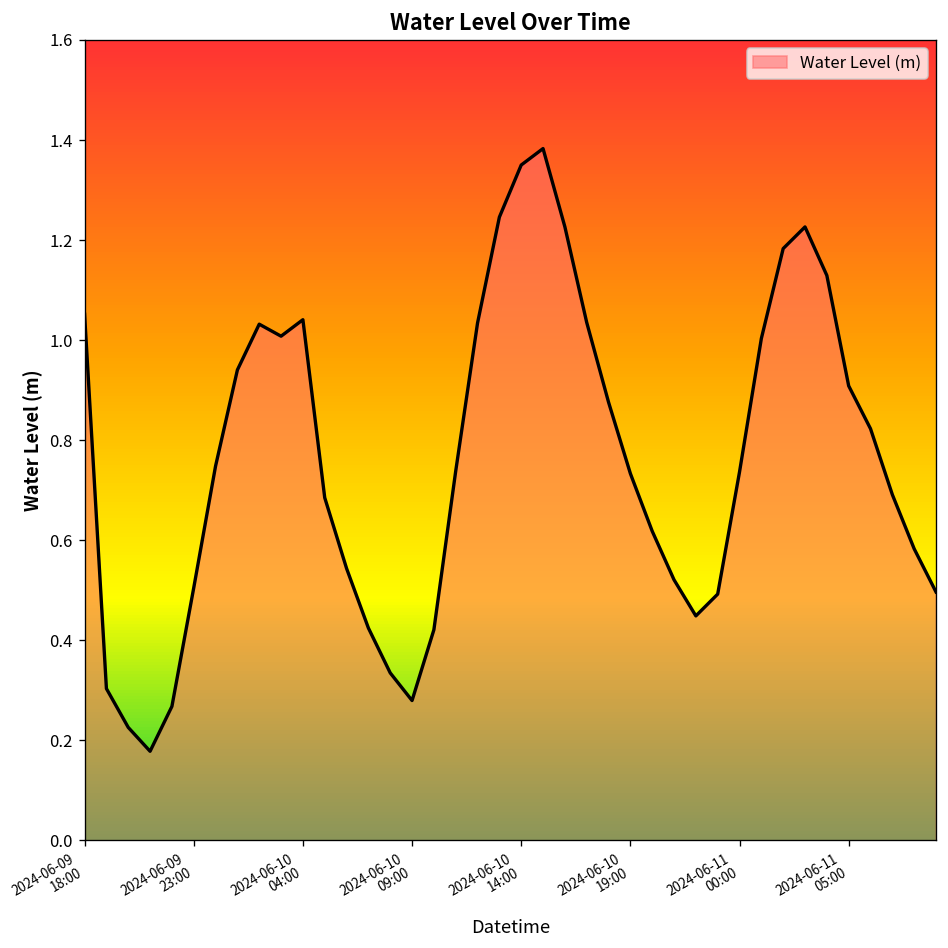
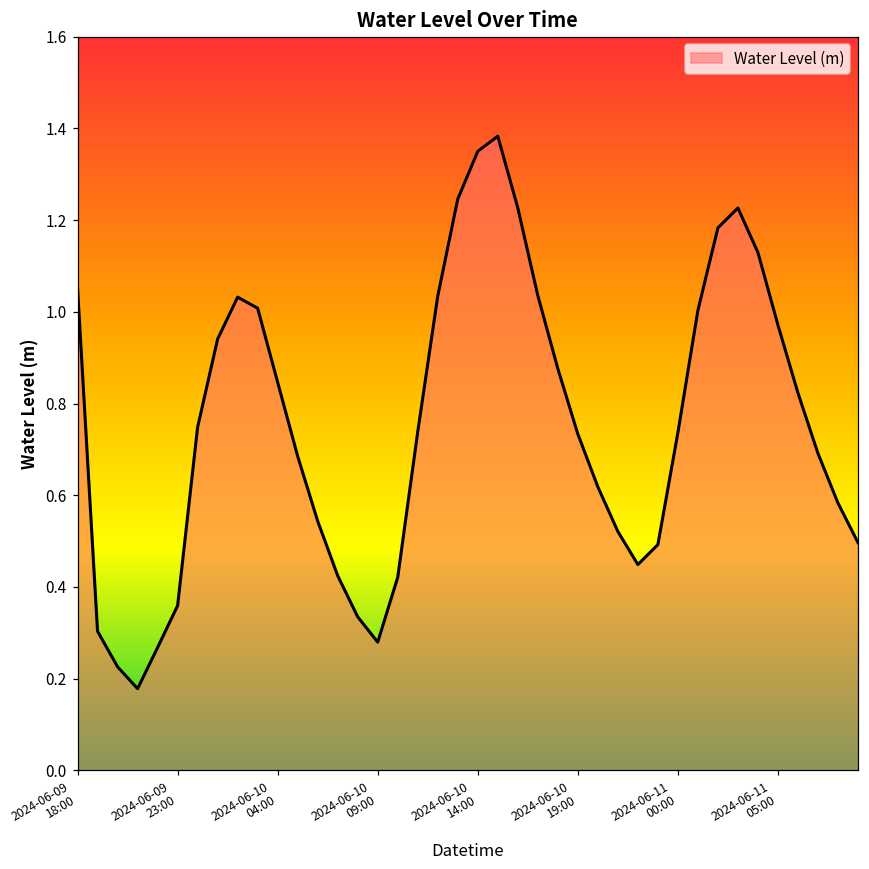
  {
    "2024-06-09 18:00": 1.05,
-   "2024-06-09 23:00": 0.50,
-   "2024-06-10 04:00": 1.04,
+   "2024-06-09 23:00": 0.36,
+   "2024-06-10 04:00": 0.85,
    "2024-06-10 09:00": 0.28,
    "2024-06-10 14:00": 1.35,
    "2024-06-10 19:00": 0.73,
    "2024-06-11 00:00": 0.74,
-   "2024-06-11 05:00": 0.91
+   "2024-06-11 05:00": 0.97
  }
